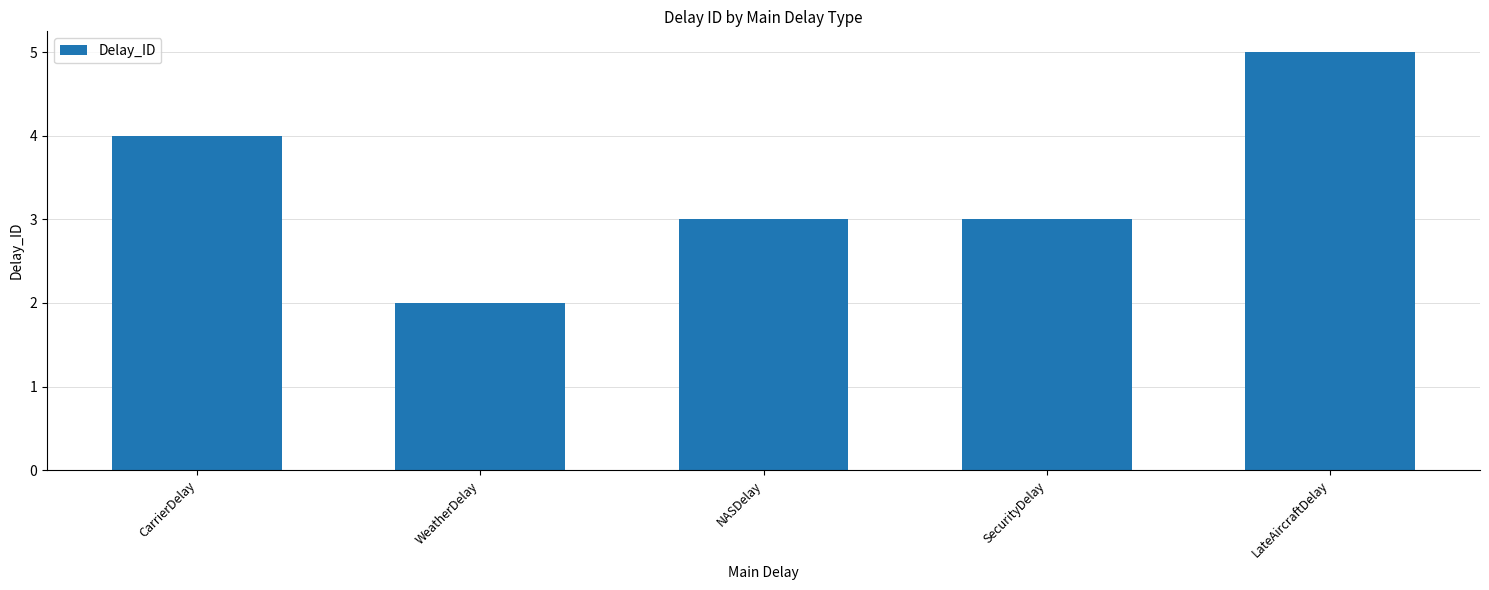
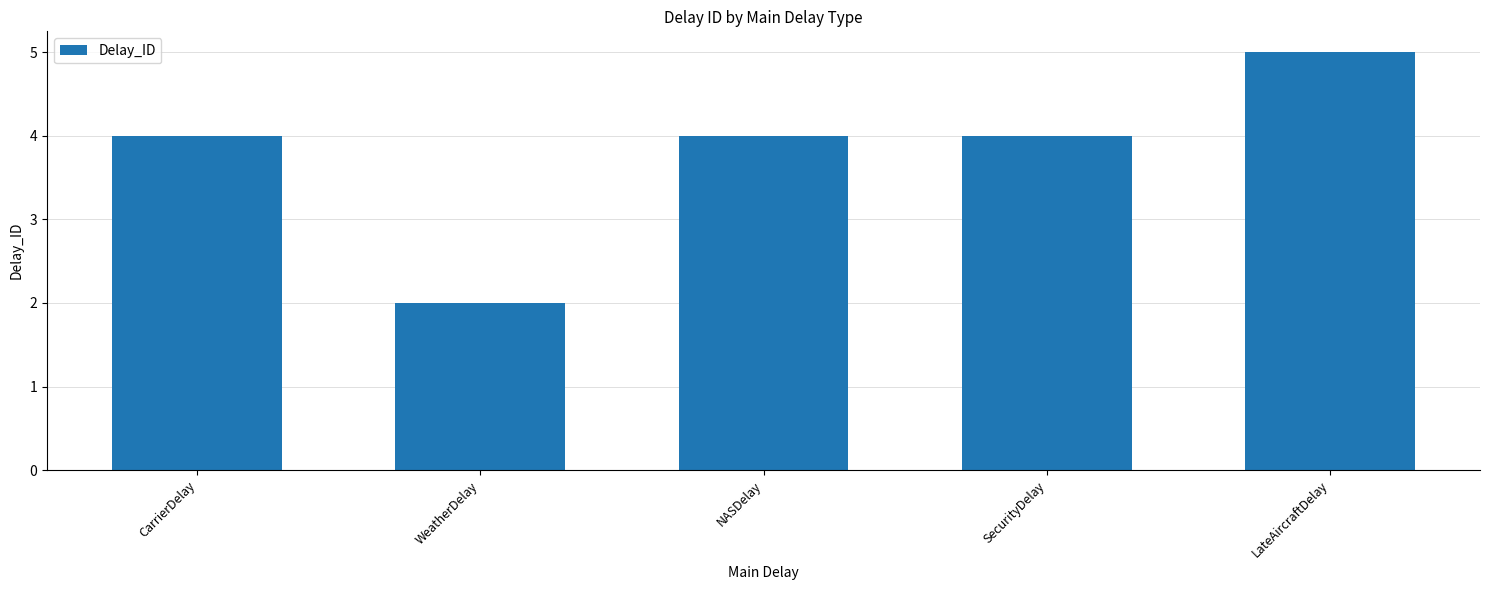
  {
    "CarrierDelay": 4,
    "WeatherDelay": 2,
-   "NASDelay": 3,
-   "SecurityDelay": 3,
+   "NASDelay": 4,
+   "SecurityDelay": 4,
    "LateAircraftDelay": 5
  }
